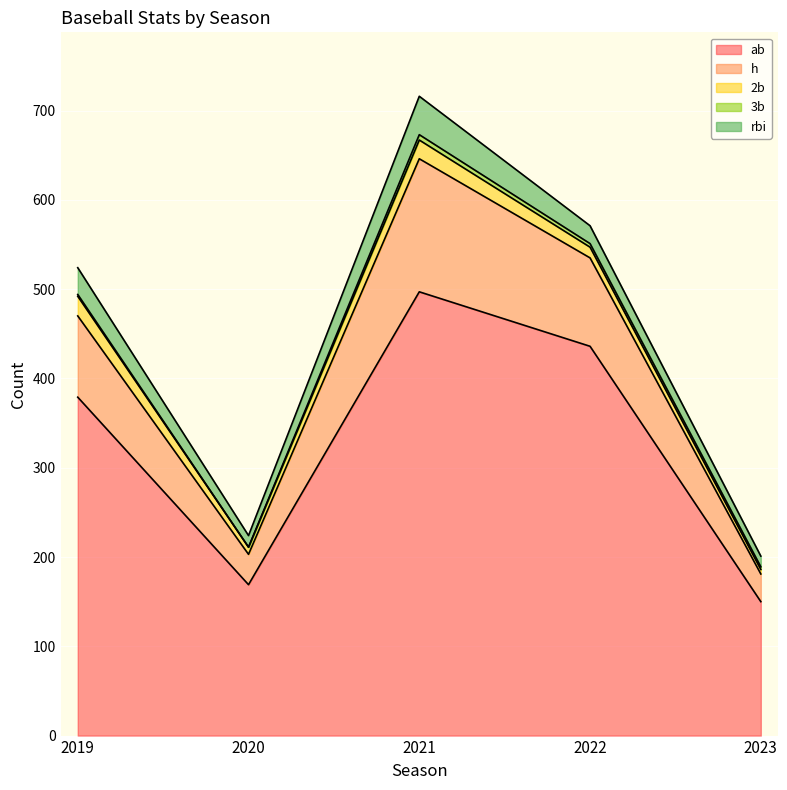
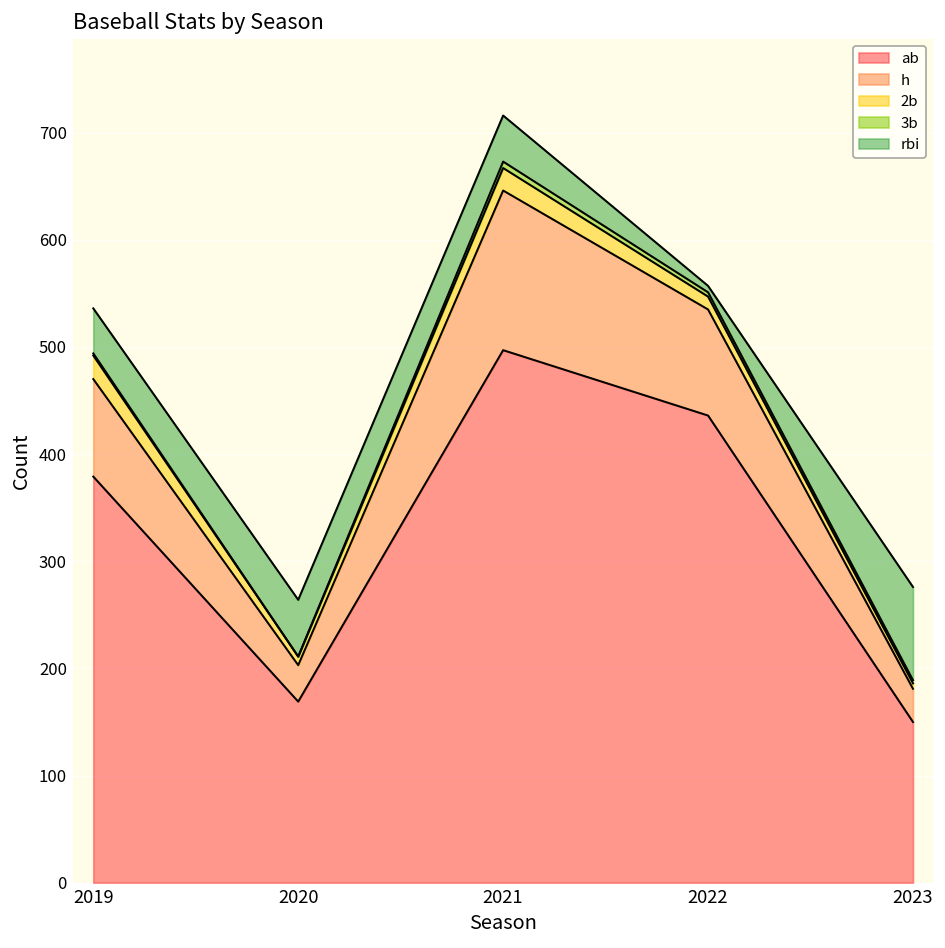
  {
    "2b": {
      "2021": 20,
      "2022": 10,
      "2023": 10
    },
    "3b": {
      "2021": 10,
      "2022": 0,
      "2023": 0
    },
    "rbi": {
-     "2019": 30,
-     "2020": 10,
+     "2019": 40,
+     "2020": 50,
      "2021": 40,
-     "2022": 20,
-     "2023": 10
+     "2022": 10,
+     "2023": 90
    }
  }
